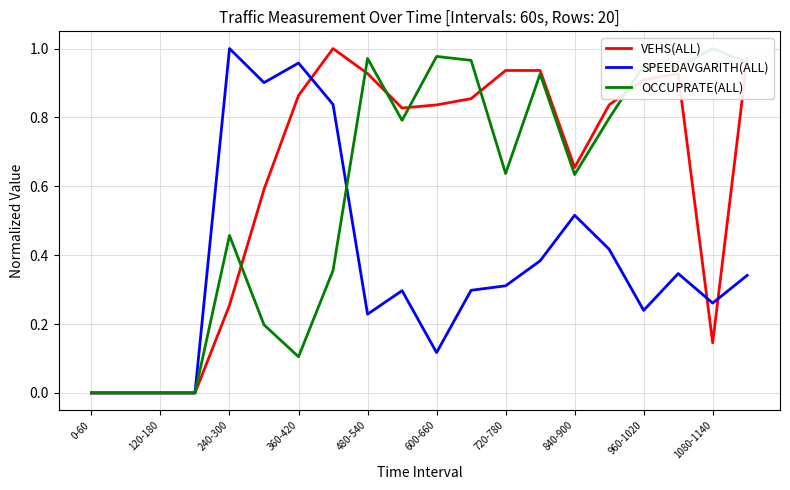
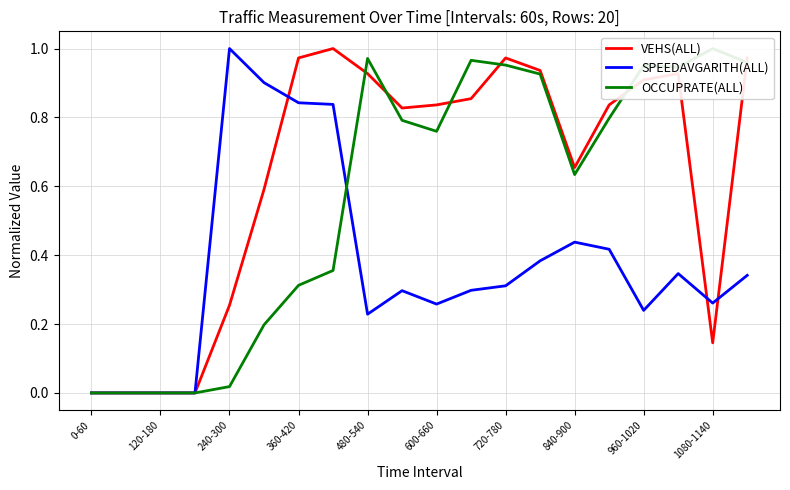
  {
    "VEHS(ALL)": {
      "240-300": 0.25,
-     "360-420": 0.86,
+     "360-420": 0.97,
      "480-540": 0.93,
      "600-660": 0.84,
-     "720-780": 0.94,
+     "720-780": 0.97,
      "840-900": 0.65,
      "1080-1140": 0.15
    },
    "SPEEDAVGARITH(ALL)": {
      "240-300": 1.00,
-     "360-420": 0.96,
+     "360-420": 0.84,
      "480-540": 0.23,
-     "600-660": 0.12,
+     "600-660": 0.26,
      "720-780": 0.31,
-     "840-900": 0.52,
+     "840-900": 0.44,
      "960-1020": 0.24,
      "1080-1140": 0.26
    },
    "OCCUPRATE(ALL)": {
-     "240-300": 0.46,
-     "360-420": 0.11,
+     "240-300": 0.02,
+     "360-420": 0.31,
      "480-540": 0.97,
-     "600-660": 0.98,
-     "720-780": 0.64,
+     "600-660": 0.76,
+     "720-780": 0.95,
      "840-900": 0.63
    }
  }
